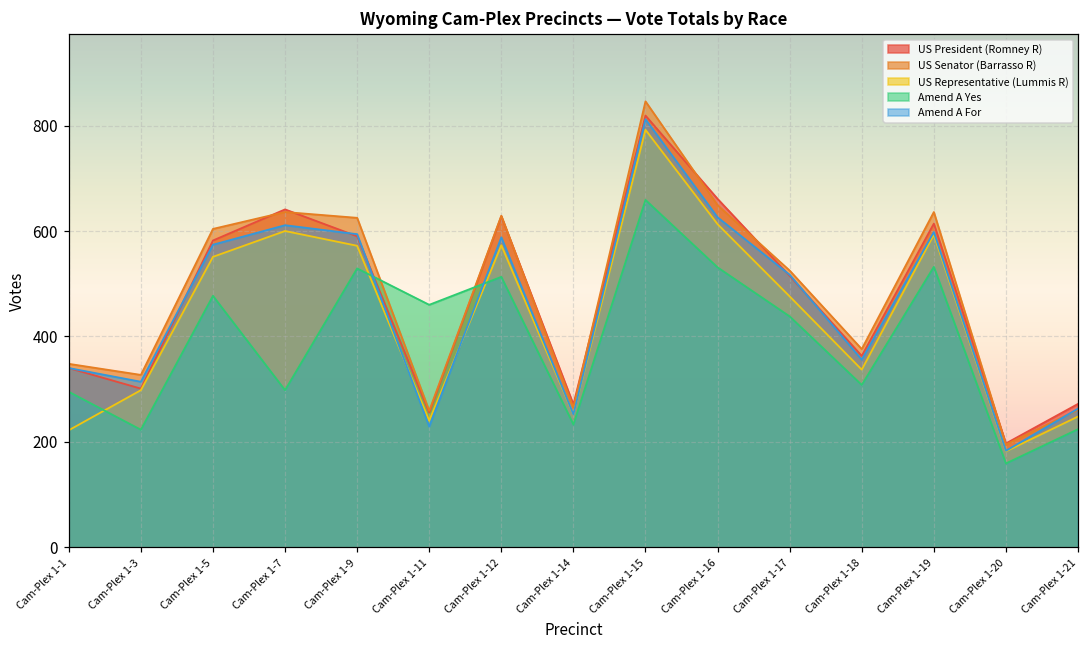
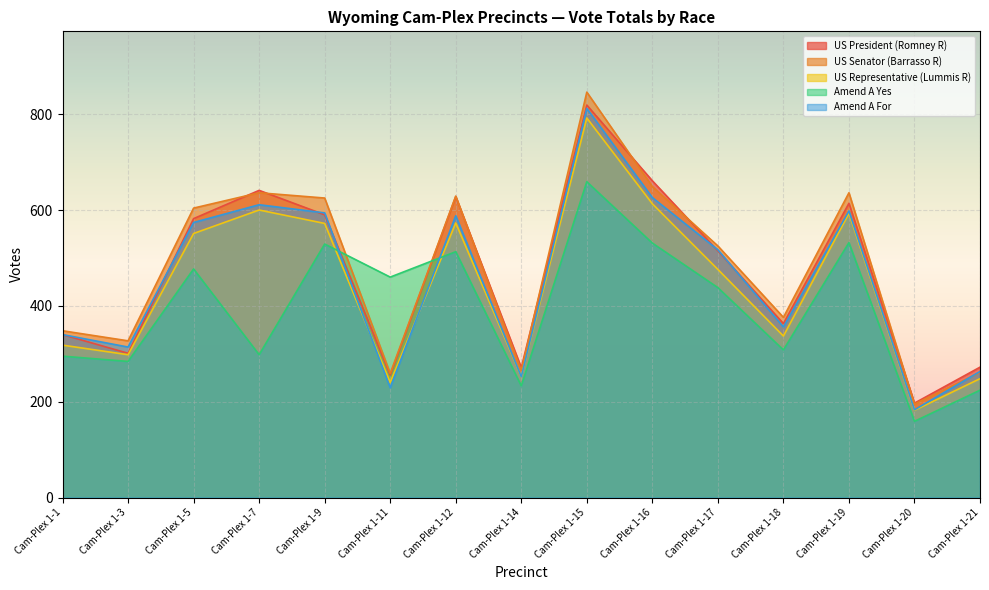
  {
    "US Representative (Lummis R)": {
-     "Cam-Plex 1-1": 220,
+     "Cam-Plex 1-1": 320,
      "Cam-Plex 1-5": 550,
      "Cam-Plex 1-7": 600,
      "Cam-Plex 1-9": 570,
      "Cam-Plex 1-11": 240,
      "Cam-Plex 1-12": 570,
      "Cam-Plex 1-15": 790,
      "Cam-Plex 1-16": 610,
      "Cam-Plex 1-17": 480,
      "Cam-Plex 1-18": 340,
      "Cam-Plex 1-21": 250
    },
    "Amend A Yes": {
      "Cam-Plex 1-1": 300,
-     "Cam-Plex 1-3": 220,
+     "Cam-Plex 1-3": 280,
      "Cam-Plex 1-5": 480,
      "Cam-Plex 1-7": 300,
      "Cam-Plex 1-9": 530,
      "Cam-Plex 1-11": 460,
      "Cam-Plex 1-12": 510,
      "Cam-Plex 1-14": 230,
      "Cam-Plex 1-15": 660,
      "Cam-Plex 1-16": 530,
      "Cam-Plex 1-17": 440,
      "Cam-Plex 1-18": 310,
      "Cam-Plex 1-19": 530,
      "Cam-Plex 1-20": 160,
      "Cam-Plex 1-21": 220
    },
    "Amend A For": {
      "Cam-Plex 1-3": 310,
      "Cam-Plex 1-5": 570,
      "Cam-Plex 1-7": 610,
      "Cam-Plex 1-11": 230,
      "Cam-Plex 1-12": 590,
      "Cam-Plex 1-15": 810,
      "Cam-Plex 1-16": 630,
      "Cam-Plex 1-18": 360
    }
  }
